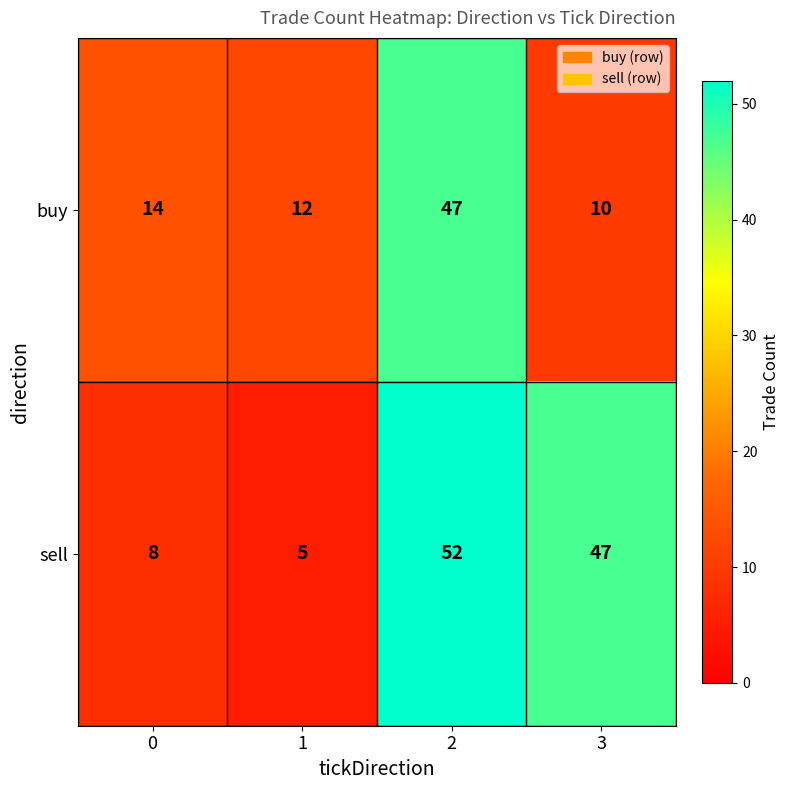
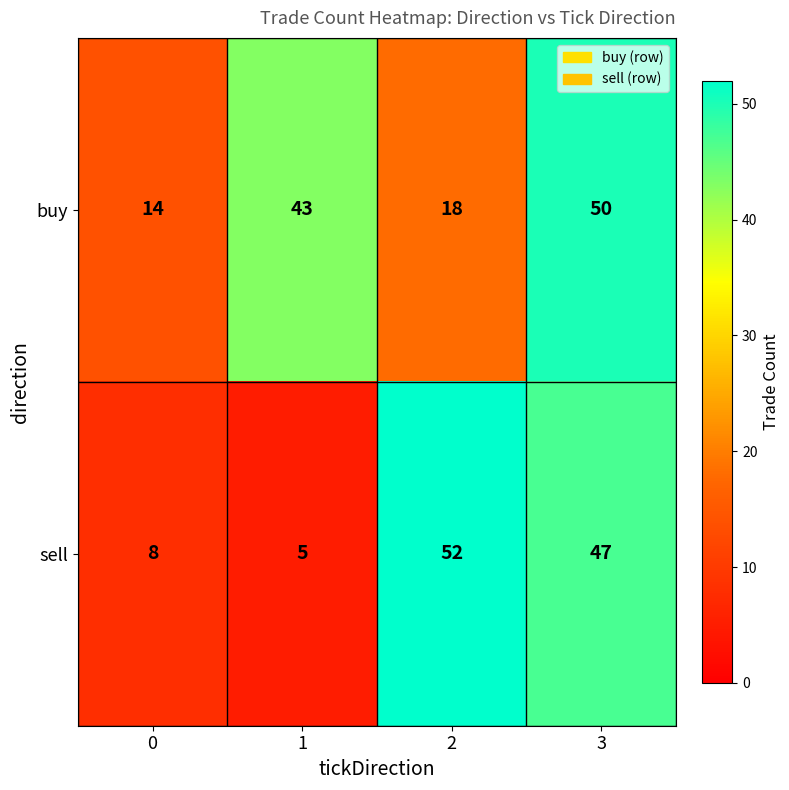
  {
    "buy": {
      "0": 14,
-     "1": 12,
-     "2": 47,
-     "3": 10
+     "1": 43,
+     "2": 18,
+     "3": 50
    },
    "sell": {
      "0": 8,
      "1": 5,
      "2": 52,
      "3": 47
    }
  }
